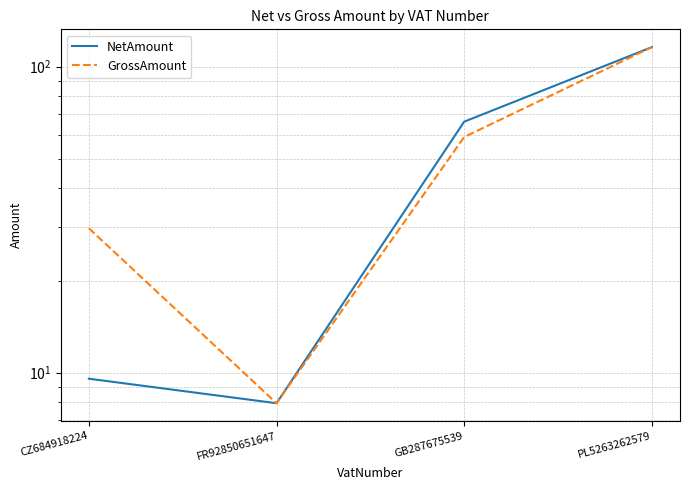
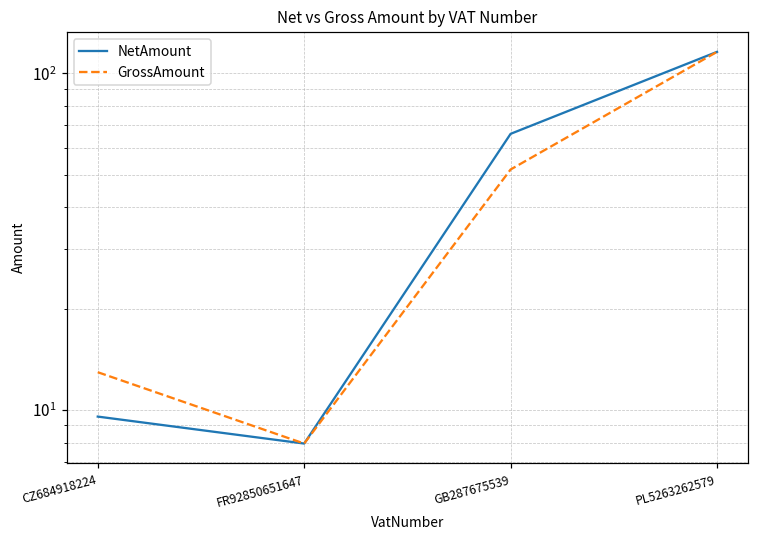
  {
    "NetAmount": {
      "CZ684918224": 9.6,
      "GB287675539": 66
    },
    "GrossAmount": {
-     "CZ684918224": 30,
-     "GB287675539": 59
+     "CZ684918224": 13.0,
+     "GB287675539": 52
    }
  }
